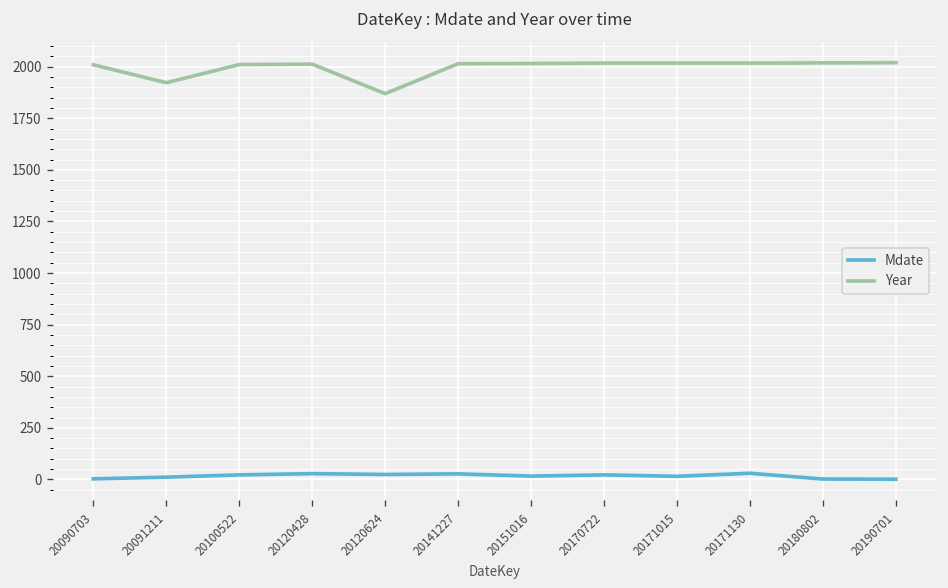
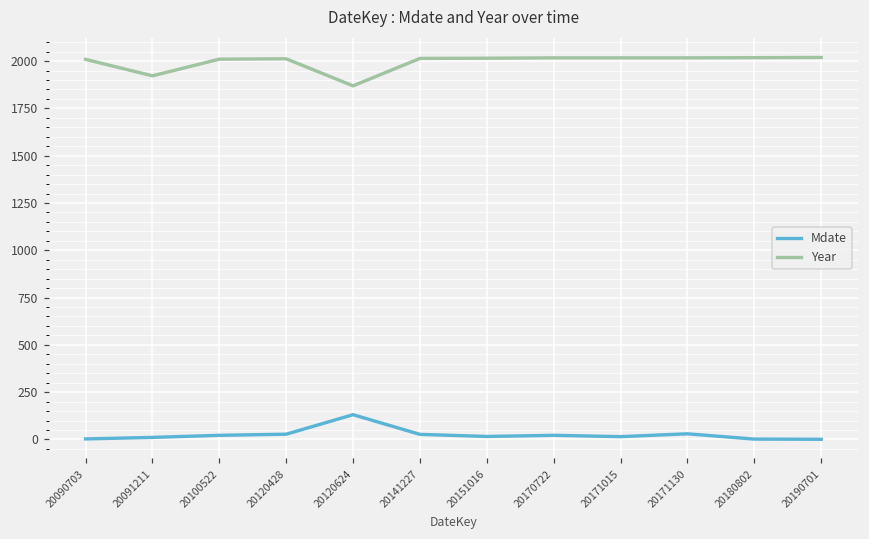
  {
    "Mdate": {
      "20090703": 0,
      "20091211": 10,
      "20100522": 20,
      "20120428": 30,
-     "20120624": 20,
+     "20120624": 130,
      "20141227": 30,
      "20151016": 20,
      "20170722": 20,
      "20171015": 20,
      "20171130": 30,
      "20180802": 0,
      "20190701": 0
    },
    "Year": {
      "20090703": 2010,
      "20091211": 1920,
      "20100522": 2010,
      "20120428": 2010,
      "20120624": 1870,
      "20141227": 2010,
      "20151016": 2020,
      "20170722": 2020,
      "20171015": 2020,
      "20171130": 2020,
      "20180802": 2020,
      "20190701": 2020
    }
  }
